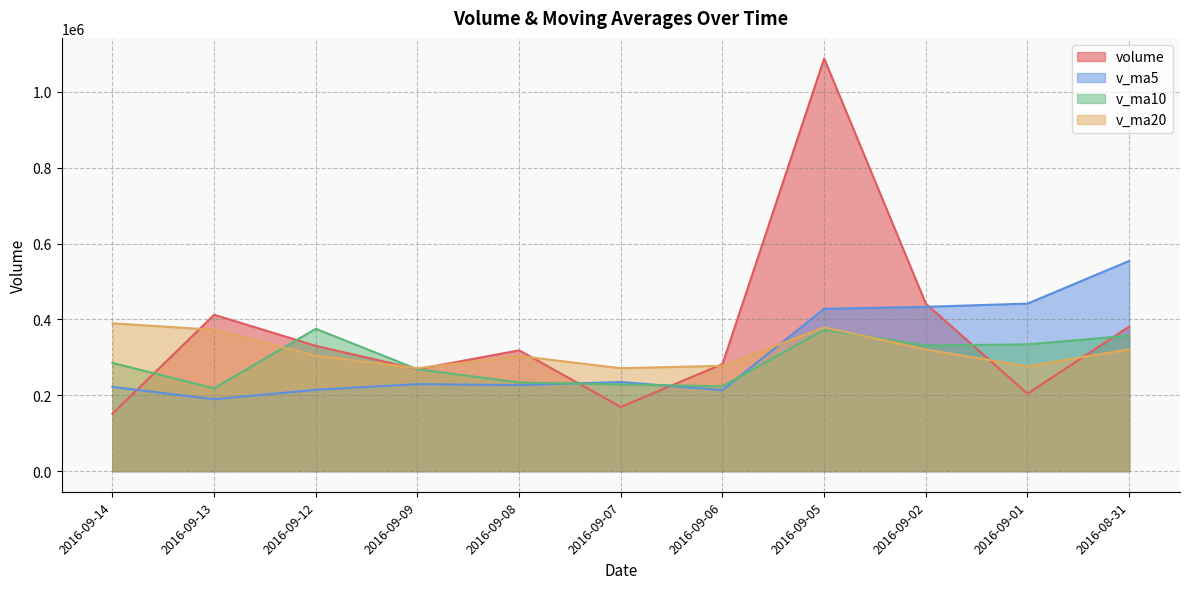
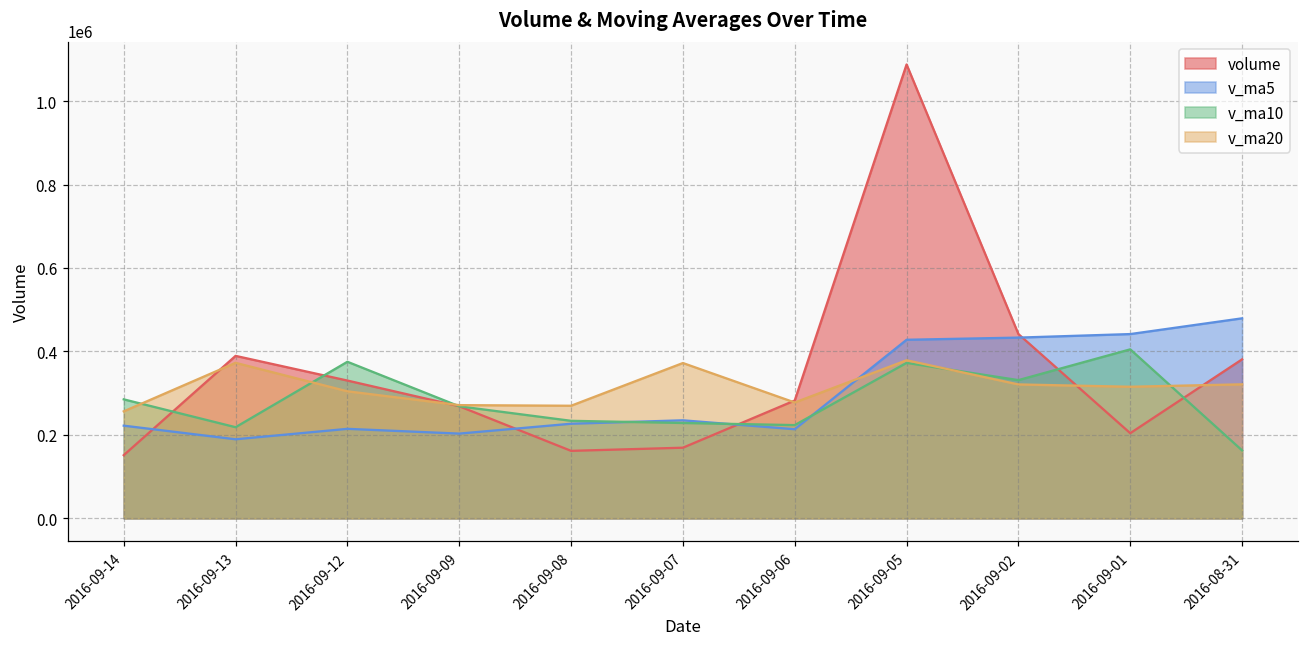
  {
    "volume": {
      "2016-09-14": 150000,
-     "2016-09-13": 410000,
+     "2016-09-13": 390000,
      "2016-09-12": 330000,
-     "2016-09-08": 320000,
+     "2016-09-08": 160000,
      "2016-09-07": 170000,
      "2016-09-05": 1090000,
      "2016-09-02": 440000,
      "2016-09-01": 200000,
      "2016-08-31": 380000
    },
    "v_ma5": {
      "2016-09-14": 220000,
      "2016-09-13": 190000,
      "2016-09-12": 210000,
-     "2016-09-09": 230000,
+     "2016-09-09": 200000,
      "2016-09-08": 230000,
      "2016-09-06": 210000,
      "2016-09-05": 430000,
      "2016-09-02": 430000,
      "2016-09-01": 440000,
-     "2016-08-31": 550000
+     "2016-08-31": 480000
    },
    "v_ma10": {
      "2016-09-14": 290000,
      "2016-09-13": 220000,
      "2016-09-12": 380000,
      "2016-09-08": 230000,
      "2016-09-06": 220000,
      "2016-09-02": 330000,
-     "2016-09-01": 330000,
-     "2016-08-31": 360000
+     "2016-09-01": 410000,
+     "2016-08-31": 160000
    },
    "v_ma20": {
-     "2016-09-14": 390000,
+     "2016-09-14": 260000,
      "2016-09-13": 370000,
      "2016-09-12": 300000,
-     "2016-09-08": 300000,
-     "2016-09-07": 270000,
+     "2016-09-08": 270000,
+     "2016-09-07": 370000,
      "2016-09-02": 320000,
-     "2016-09-01": 280000,
+     "2016-09-01": 320000,
      "2016-08-31": 320000
    }
  }
